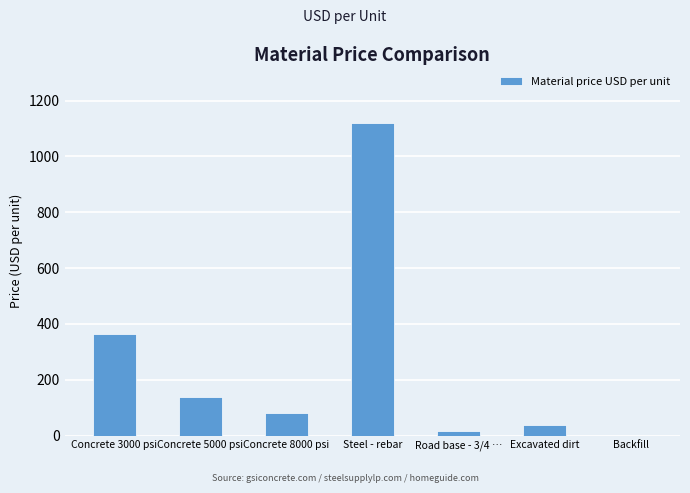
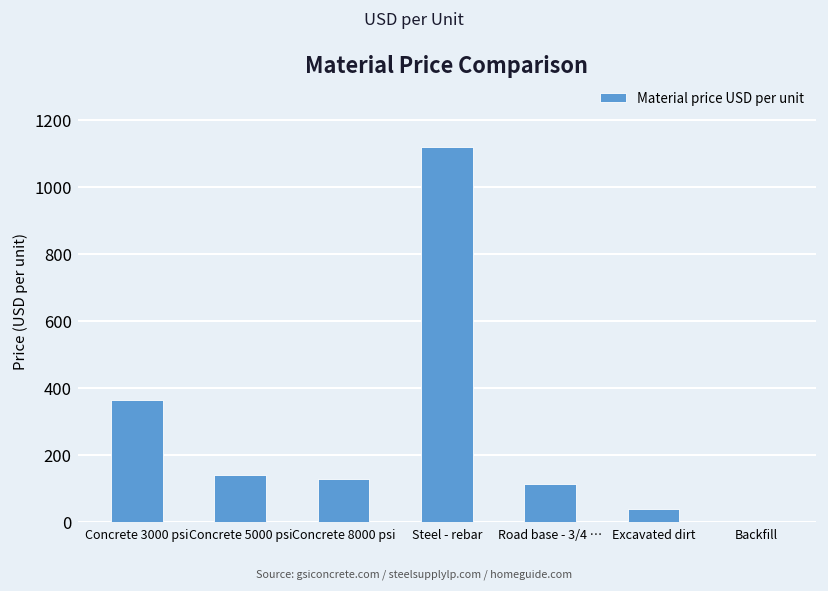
  {
    "Concrete 3000 psi": 370,
    "Concrete 5000 psi": 140,
-   "Concrete 8000 psi": 80,
+   "Concrete 8000 psi": 130,
    "Steel - rebar": 1120,
-   "Road base - 3/4 …": 20,
+   "Road base - 3/4 …": 120,
    "Excavated dirt": 40,
    "Backfill": 0
  }
